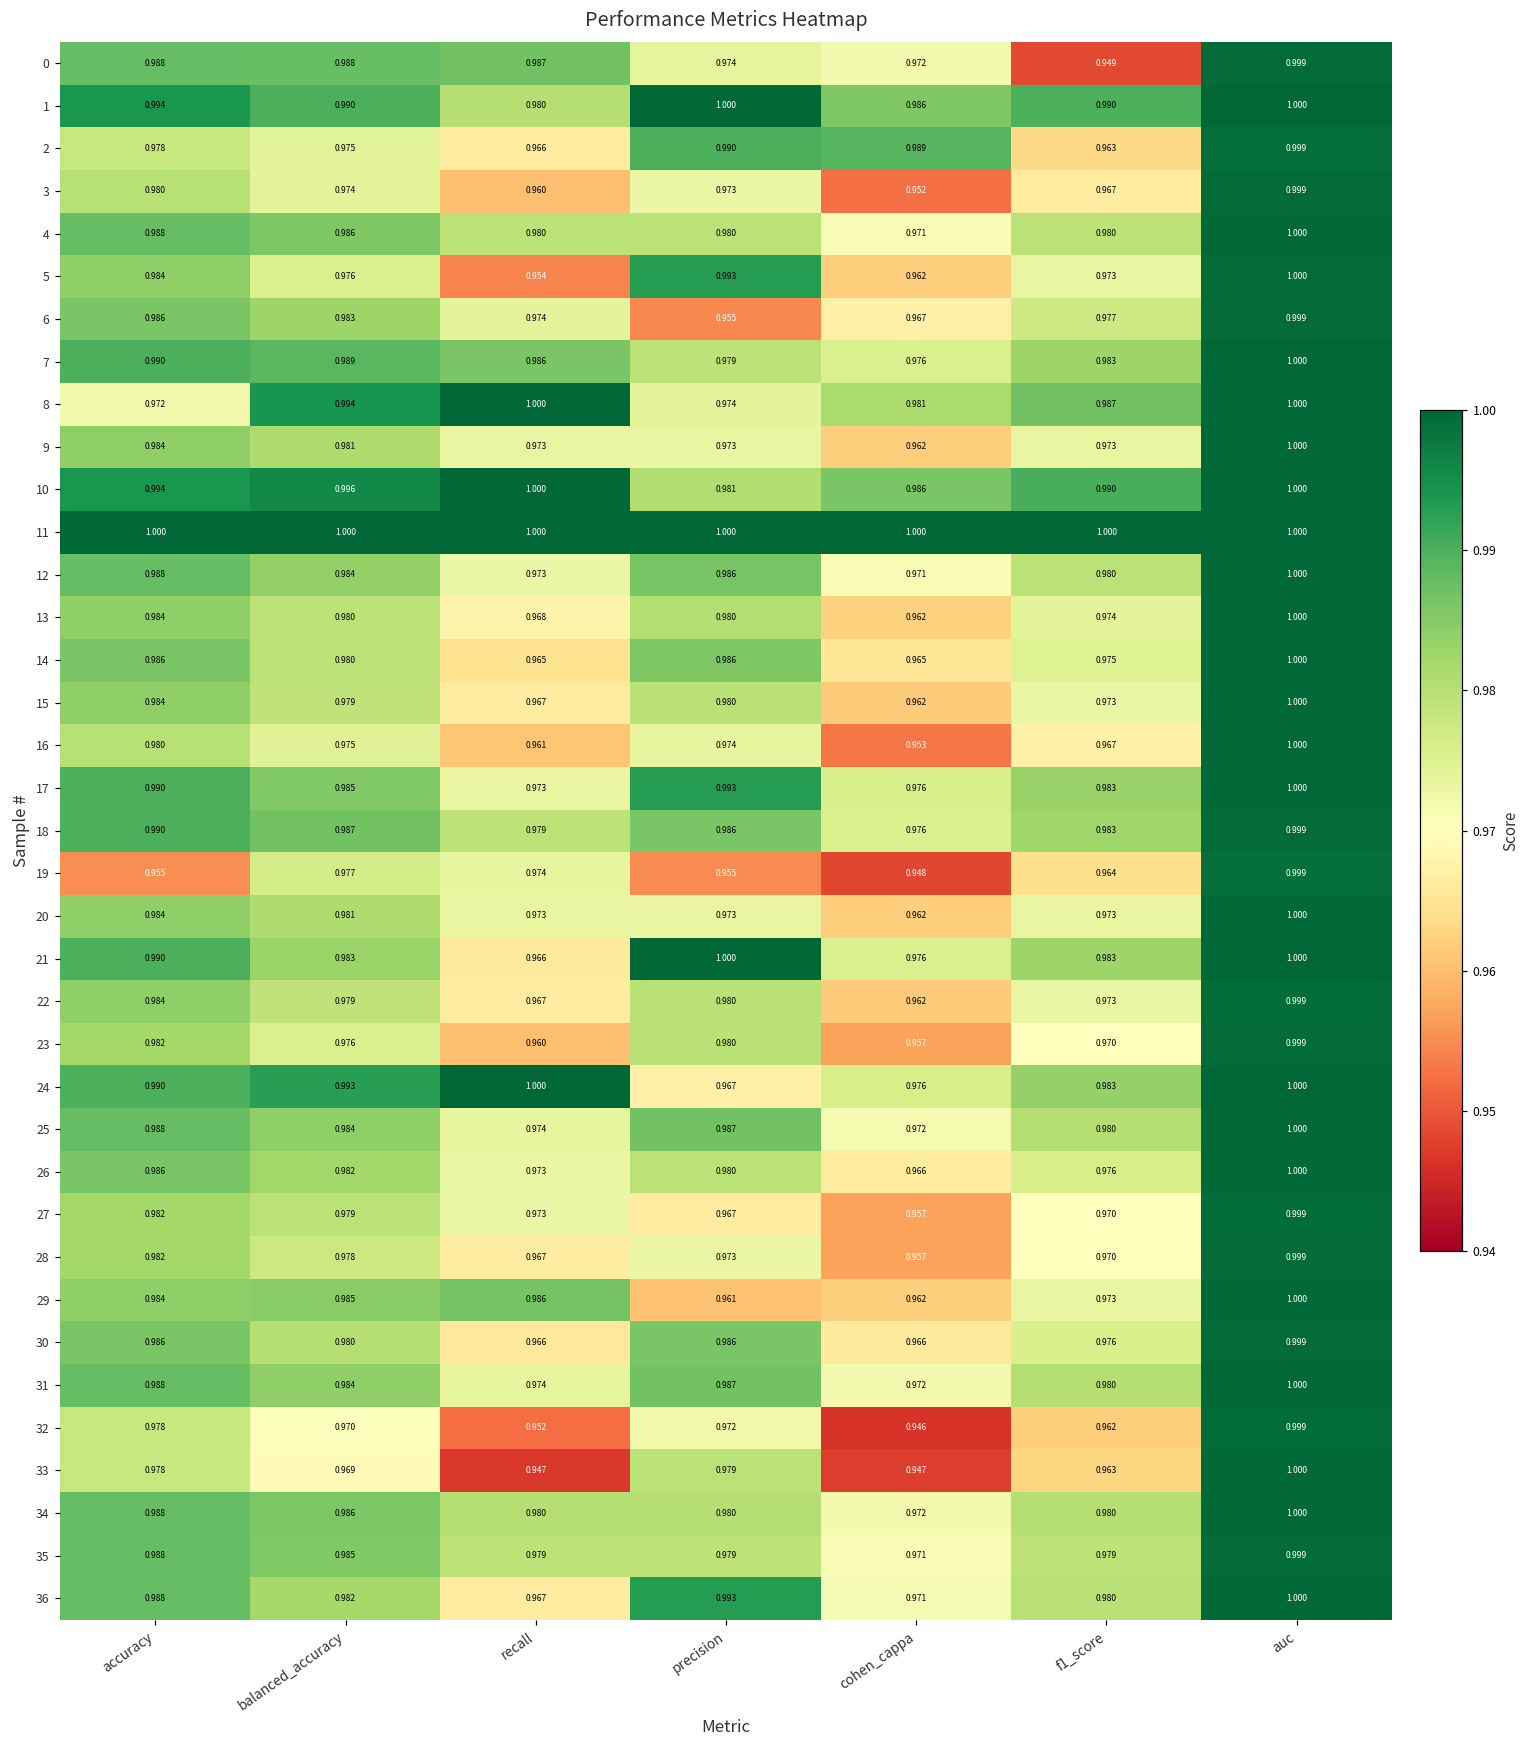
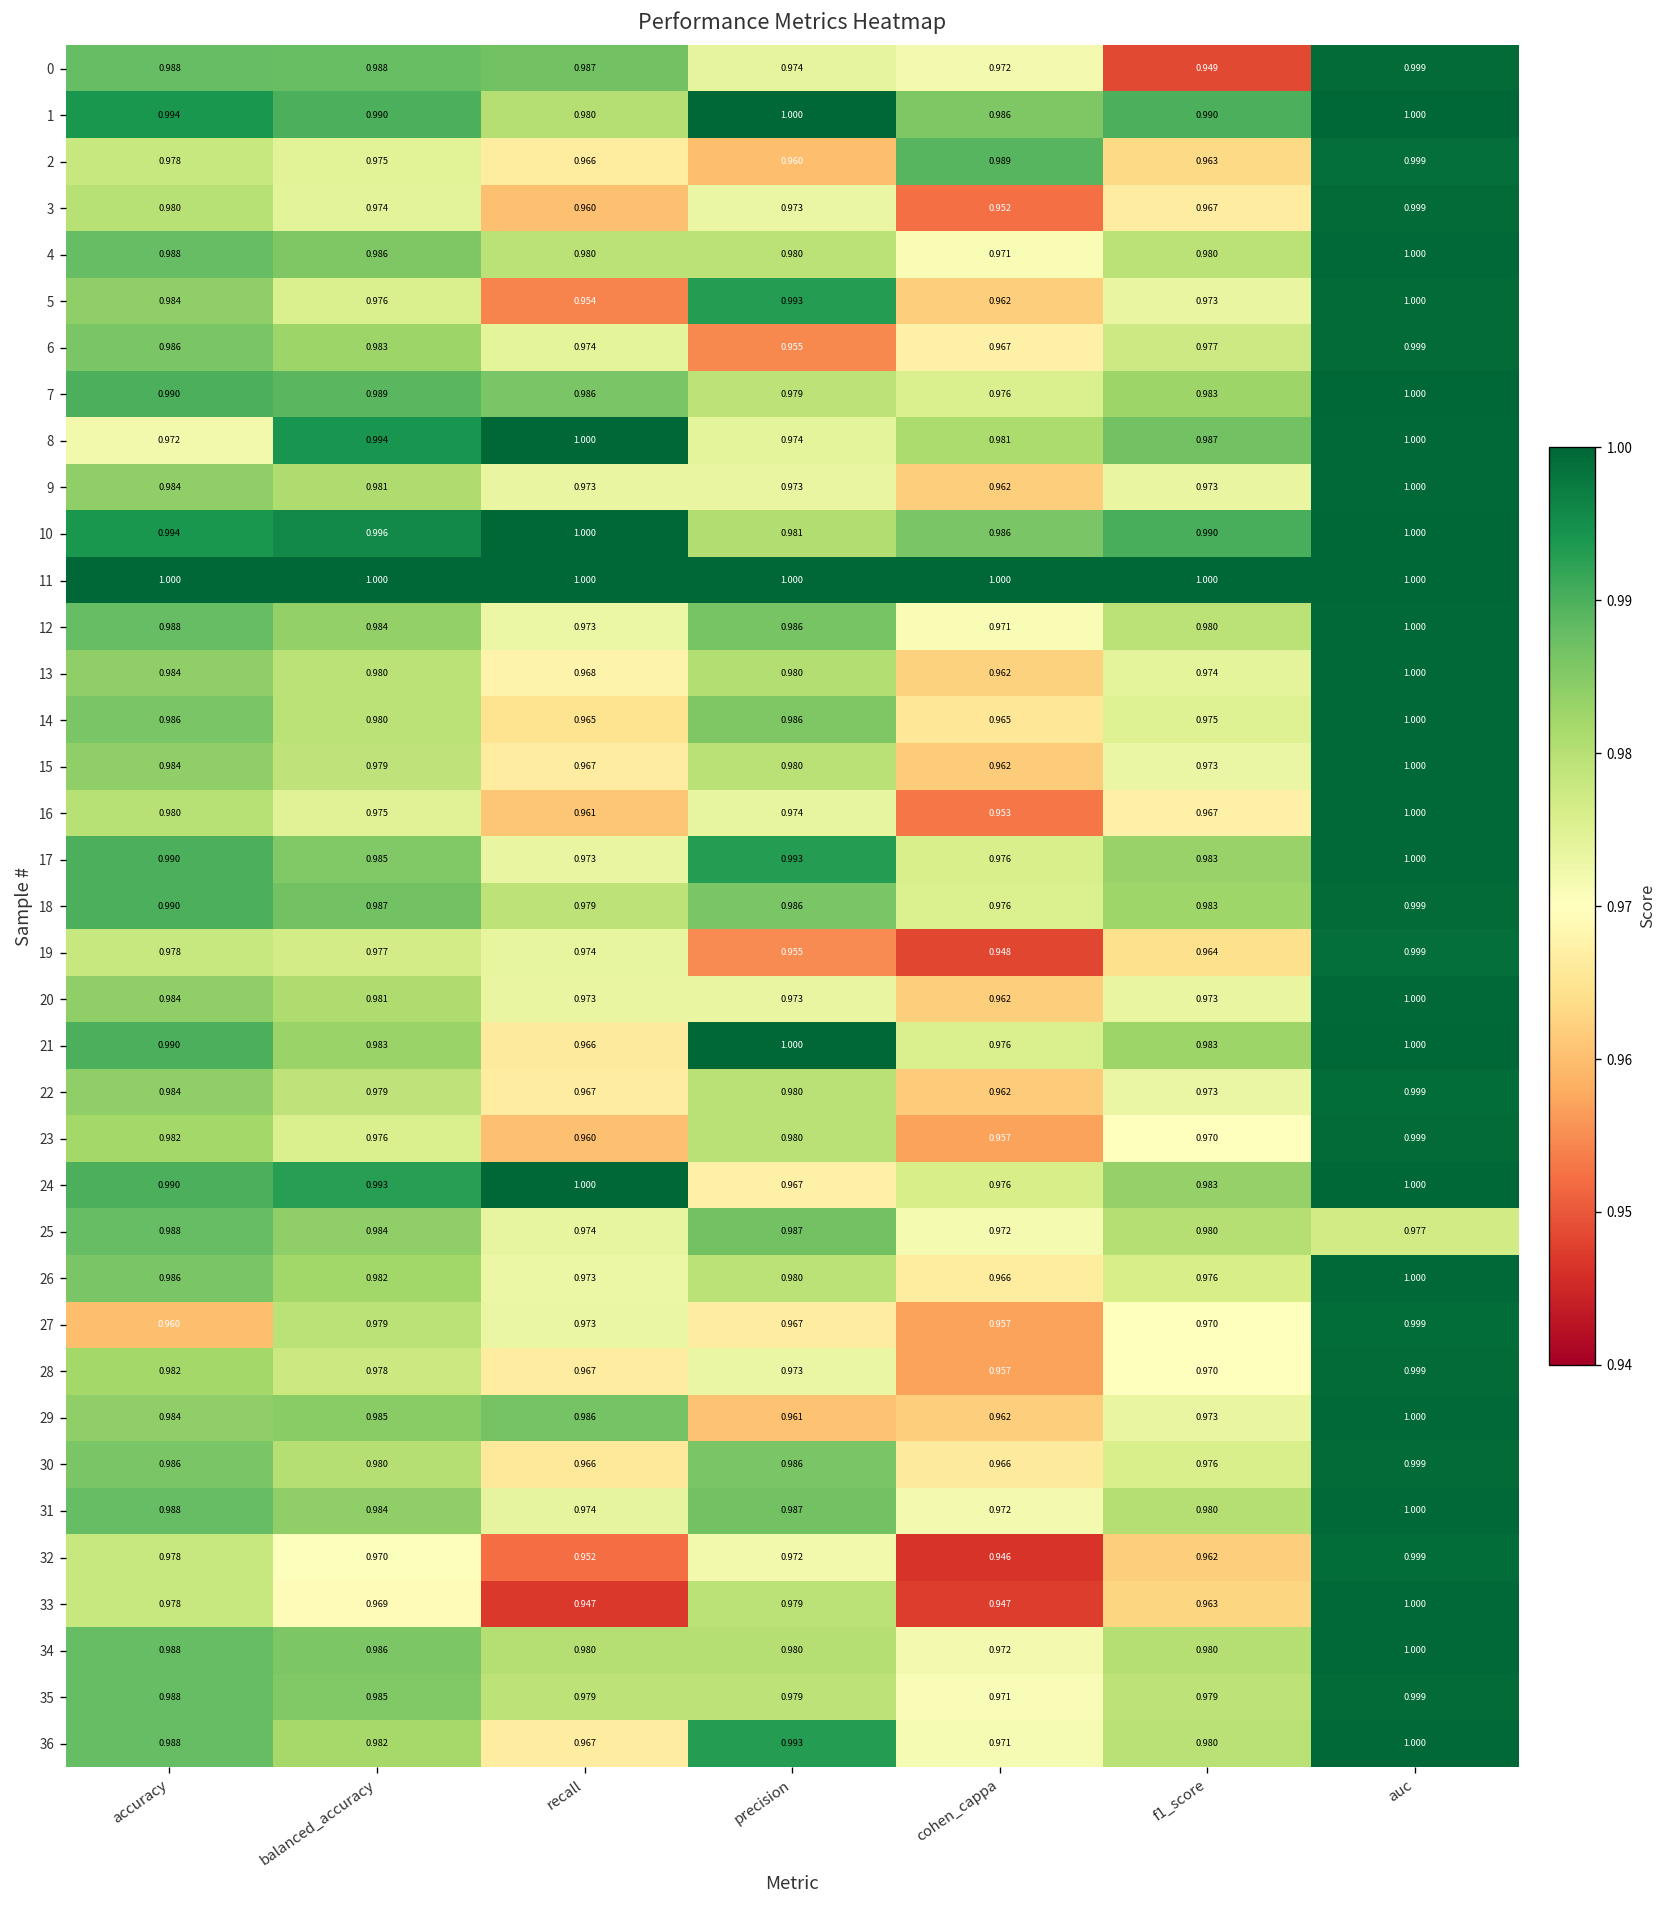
  {
    "2": {
      "accuracy": 0.978,
      "balanced_accuracy": 0.975,
      "recall": 0.966,
-     "precision": 0.990,
+     "precision": 0.960,
      "cohen_cappa": 0.989,
      "f1_score": 0.963,
      "auc": 0.999
    },
    "19": {
-     "accuracy": 0.955,
+     "accuracy": 0.978,
      "balanced_accuracy": 0.977,
      "recall": 0.974,
      "precision": 0.955,
      "cohen_cappa": 0.948,
      "f1_score": 0.964,
      "auc": 0.999
    },
    "25": {
      "accuracy": 0.988,
      "balanced_accuracy": 0.984,
      "recall": 0.974,
      "precision": 0.987,
      "cohen_cappa": 0.972,
      "f1_score": 0.980,
-     "auc": 1.000
+     "auc": 0.977
    },
    "27": {
-     "accuracy": 0.982,
+     "accuracy": 0.960,
      "balanced_accuracy": 0.979,
      "recall": 0.973,
      "precision": 0.967,
      "cohen_cappa": 0.957,
      "f1_score": 0.970,
      "auc": 0.999
    }
  }
